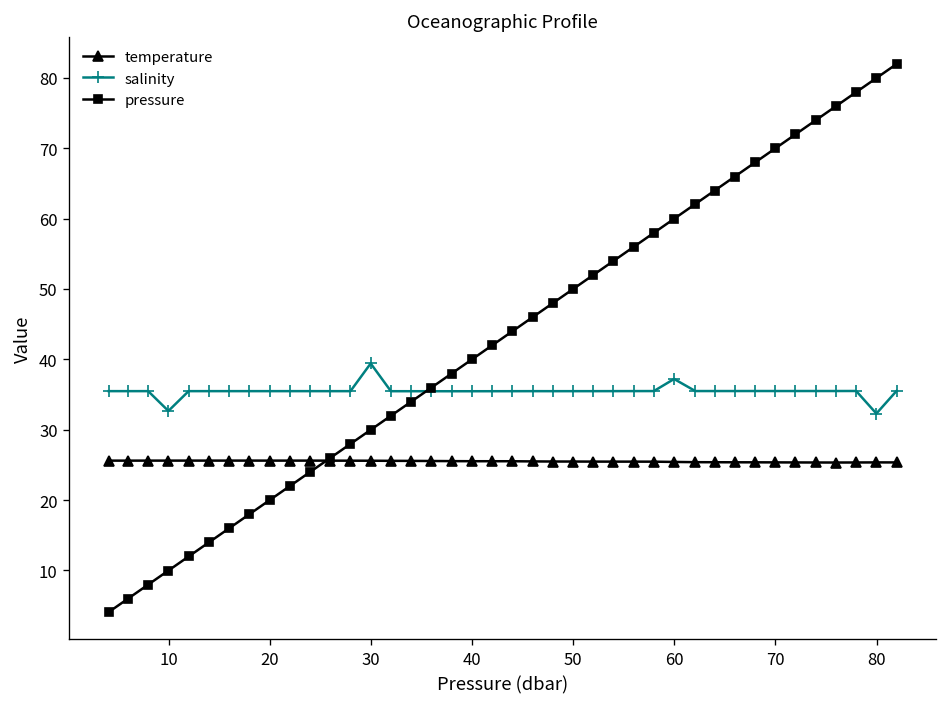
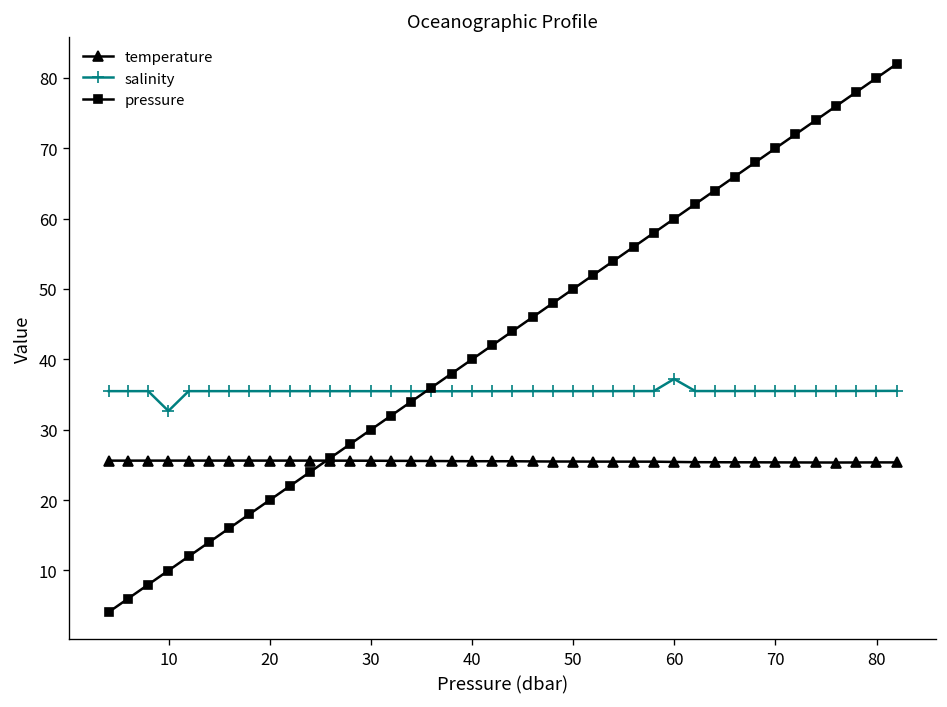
  {
    "salinity": {
      "10": 33,
      "20": 35,
-     "30": 39,
+     "30": 35,
      "40": 35,
      "50": 35,
      "60": 37,
      "70": 35,
-     "80": 32
+     "80": 36
    }
  }
